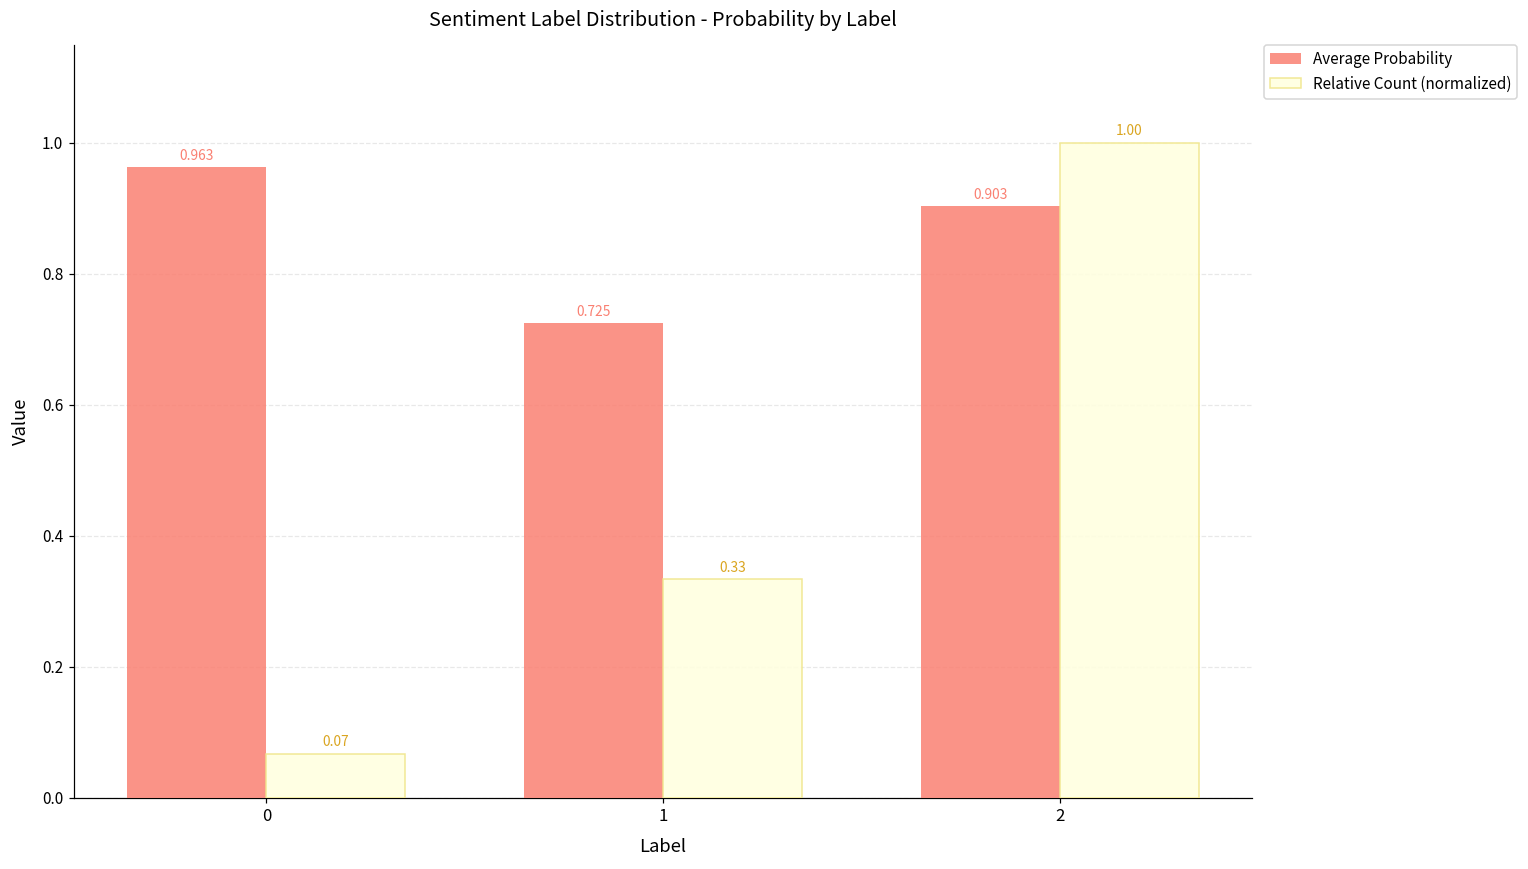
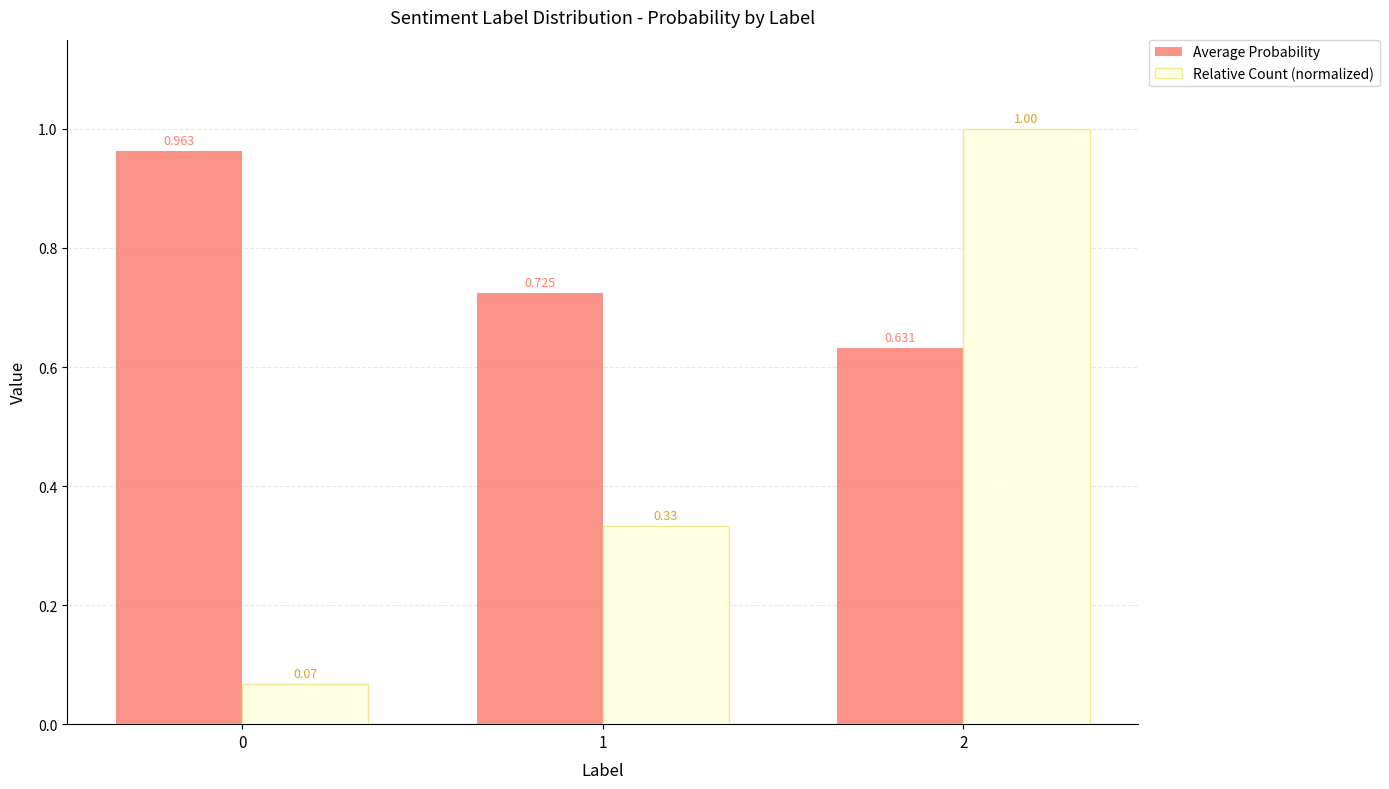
  {
    "Average Probability": {
      "0": 0.963,
      "1": 0.725,
-     "2": 0.903
+     "2": 0.631
    },
    "Relative Count (normalized)": {
      "0": 0.07,
      "1": 0.33,
      "2": 1.00
    }
  }
